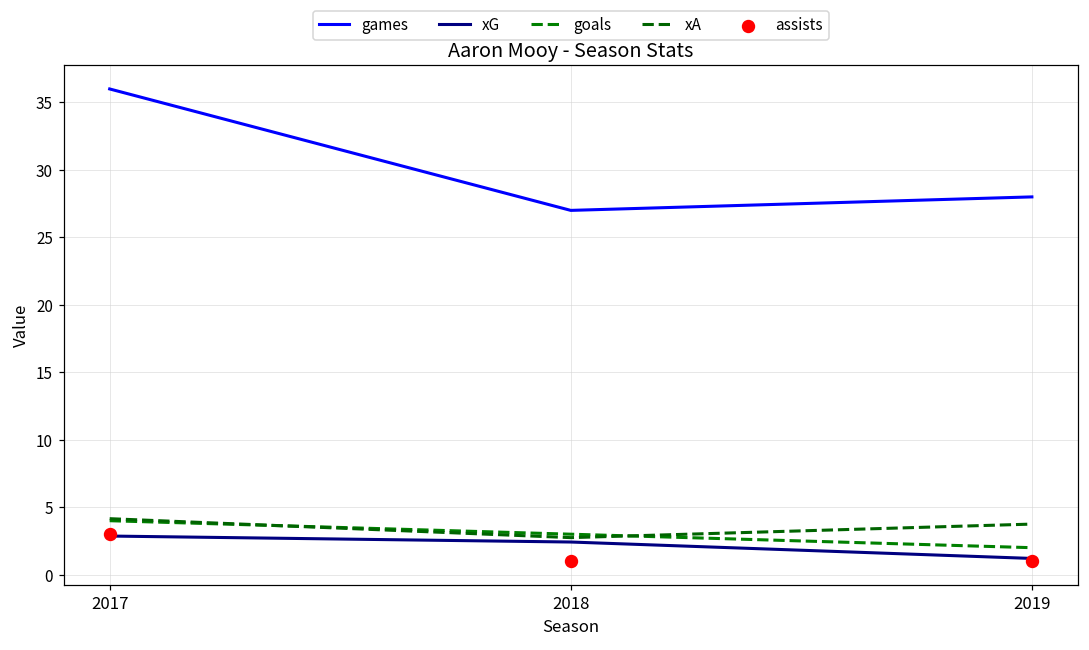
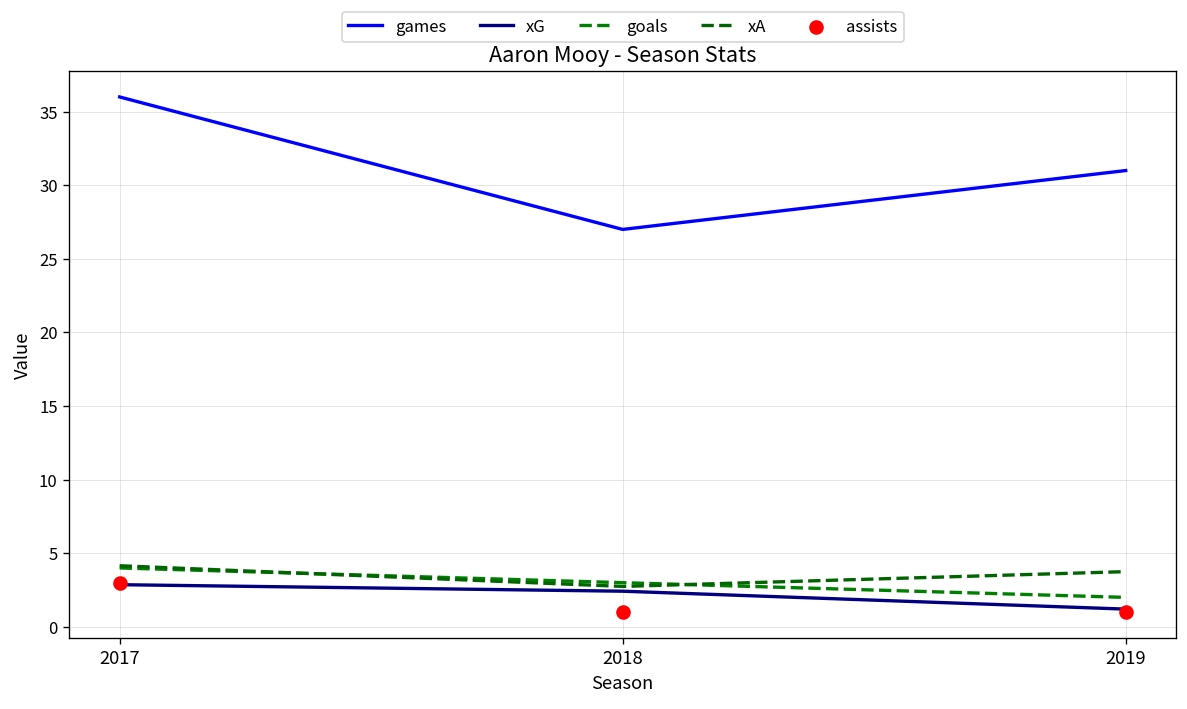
  {
    "games": {
      "2017": 36,
      "2018": 27,
-     "2019": 28
+     "2019": 31
    },
    "xG": {
      "2018": 2.4
    }
  }
